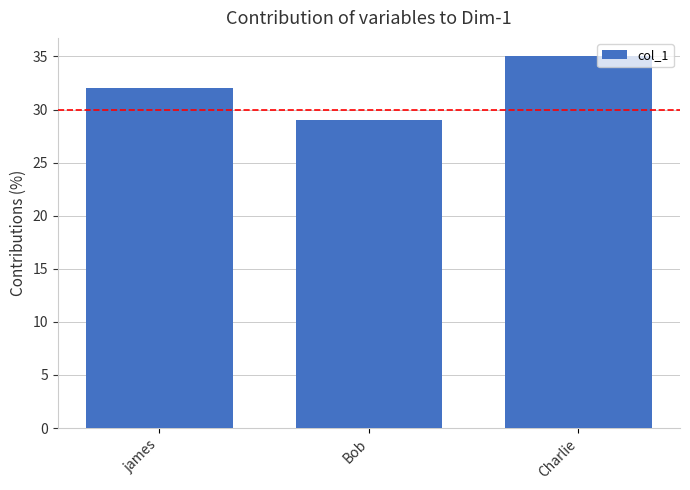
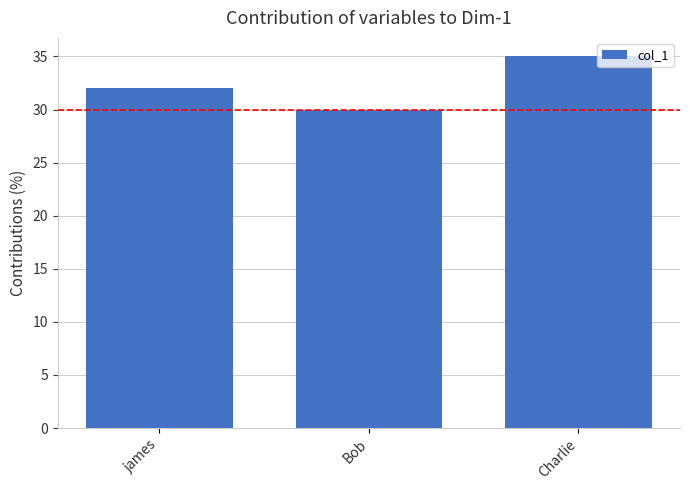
  {
    "james": 32,
-   "Bob": 29,
+   "Bob": 30,
    "Charlie": 35
  }
